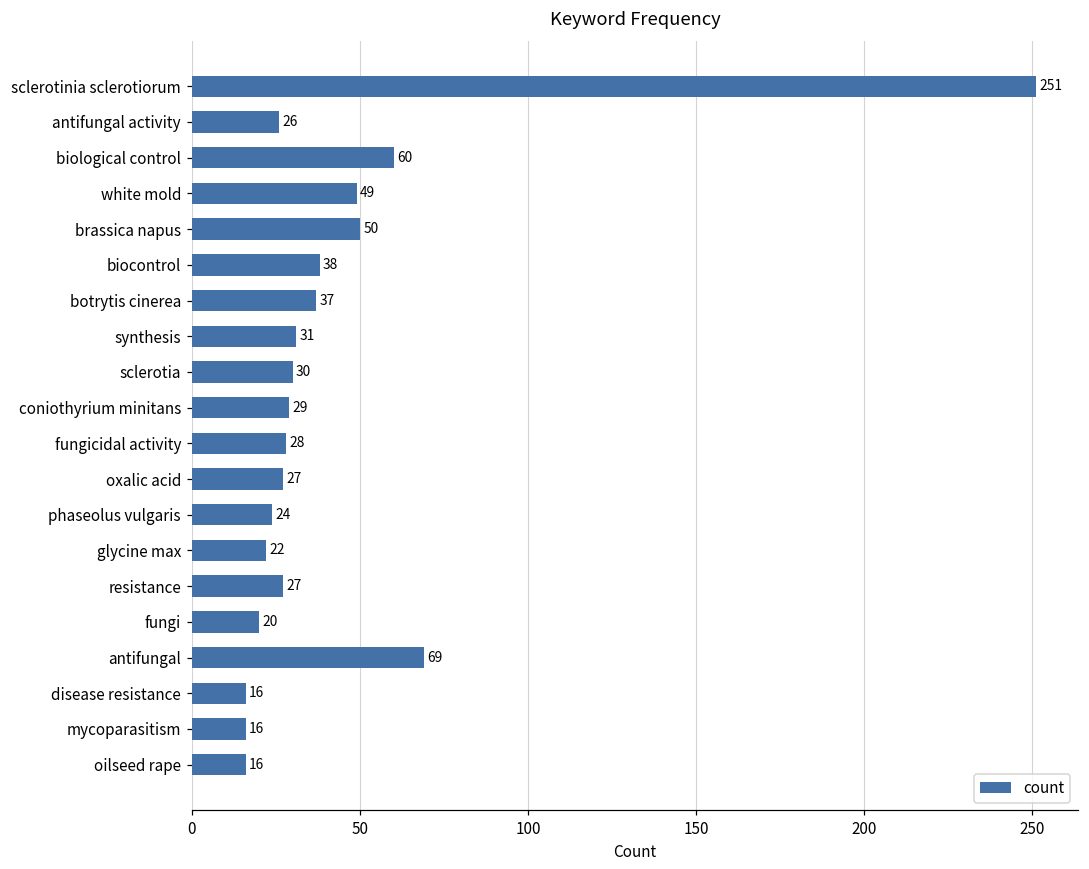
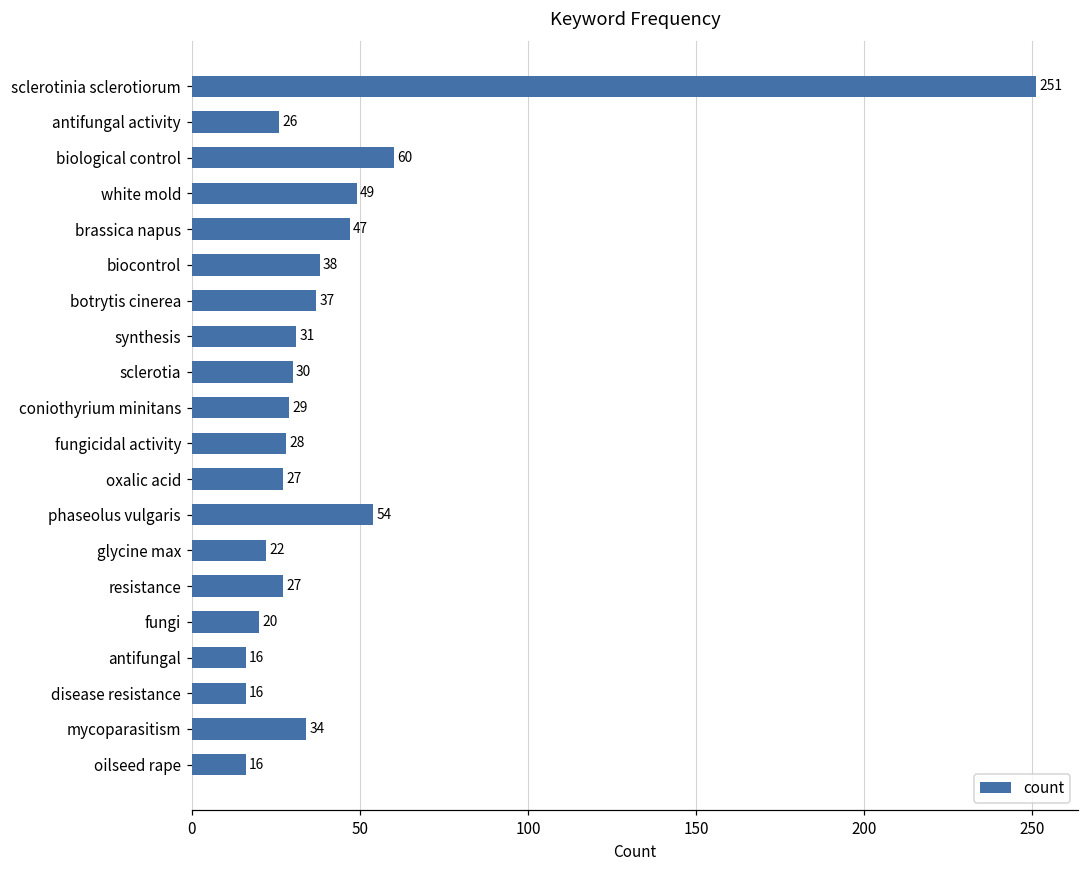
  {
    "sclerotinia sclerotiorum": 251,
    "antifungal activity": 26,
    "biological control": 60,
    "white mold": 49,
-   "brassica napus": 50,
+   "brassica napus": 47,
    "biocontrol": 38,
    "botrytis cinerea": 37,
    "synthesis": 31,
    "sclerotia": 30,
    "coniothyrium minitans": 29,
    "fungicidal activity": 28,
    "oxalic acid": 27,
-   "phaseolus vulgaris": 24,
+   "phaseolus vulgaris": 54,
    "glycine max": 22,
    "resistance": 27,
    "fungi": 20,
-   "antifungal": 69,
+   "antifungal": 16,
    "disease resistance": 16,
-   "mycoparasitism": 16,
+   "mycoparasitism": 34,
    "oilseed rape": 16
  }
